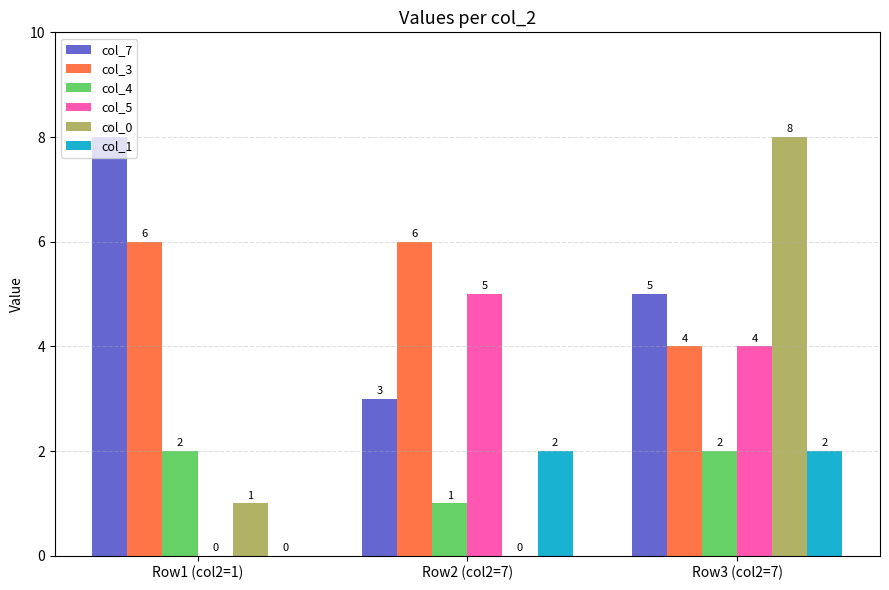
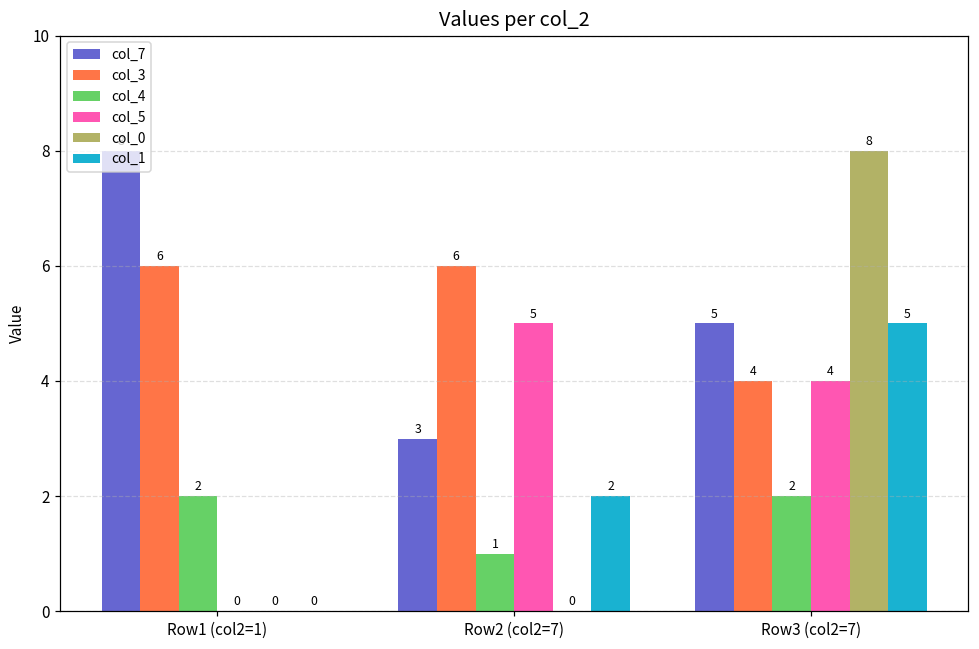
  {
    "col_7": {
      "Row2 (col2=7)": 3,
      "Row3 (col2=7)": 5
    },
    "col_3": {
      "Row1 (col2=1)": 6,
      "Row2 (col2=7)": 6,
      "Row3 (col2=7)": 4
    },
    "col_4": {
      "Row1 (col2=1)": 2,
      "Row2 (col2=7)": 1,
      "Row3 (col2=7)": 2
    },
    "col_5": {
      "Row1 (col2=1)": 0,
      "Row2 (col2=7)": 5,
      "Row3 (col2=7)": 4
    },
    "col_0": {
-     "Row1 (col2=1)": 1,
+     "Row1 (col2=1)": 0,
      "Row2 (col2=7)": 0,
      "Row3 (col2=7)": 8
    },
    "col_1": {
      "Row1 (col2=1)": 0,
      "Row2 (col2=7)": 2,
-     "Row3 (col2=7)": 2
+     "Row3 (col2=7)": 5
    }
  }
